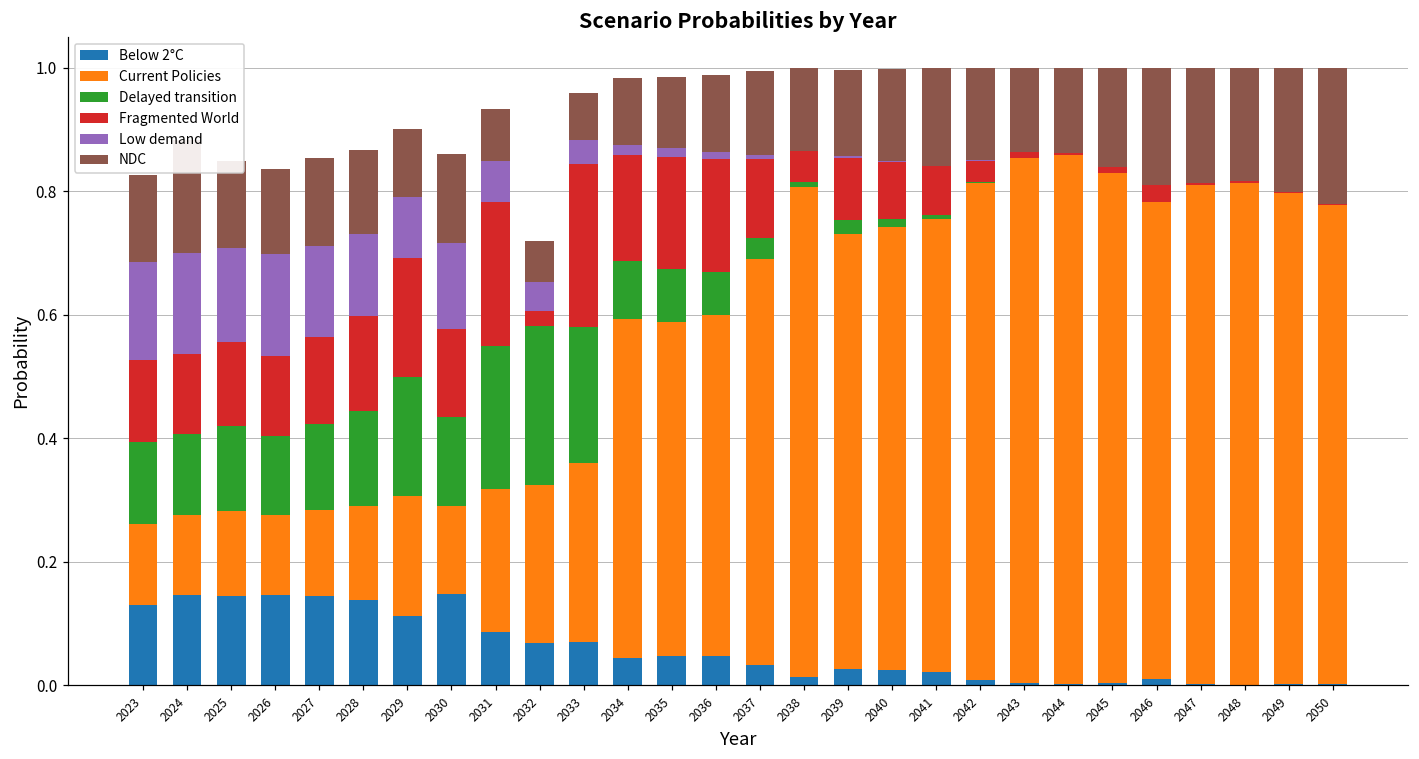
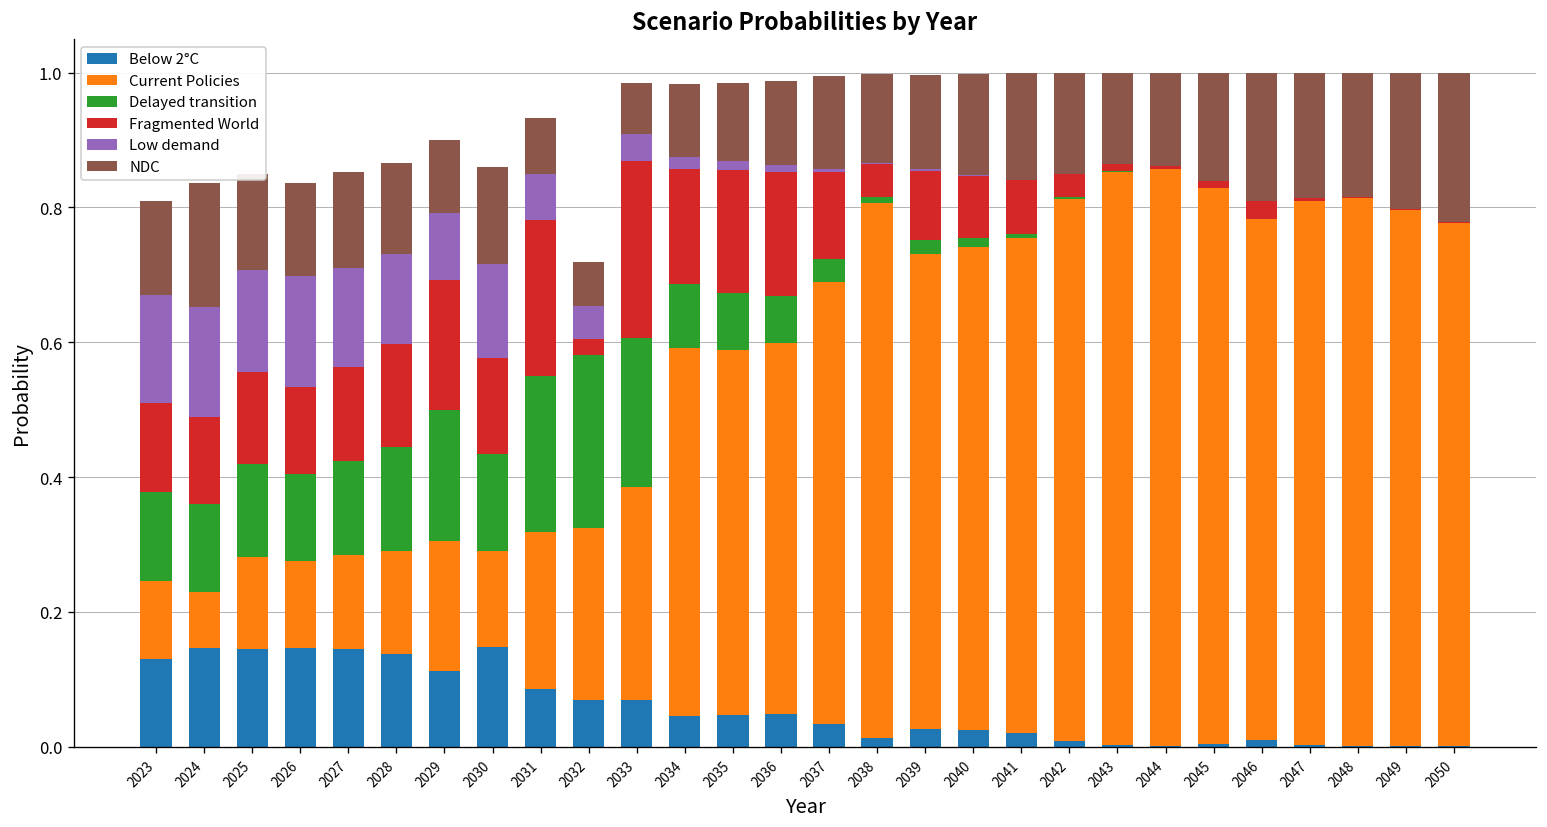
  {
    "Below 2°C": {
      "2023": 0.13,
      "2024": 0.15,
      "2025": 0.14,
      "2026": 0.15,
      "2027": 0.14,
      "2028": 0.14,
      "2029": 0.11,
      "2030": 0.15,
      "2031": 0.09,
      "2032": 0.07,
      "2033": 0.07,
      "2034": 0.05,
      "2035": 0.05,
      "2036": 0.05,
      "2037": 0.03,
      "2038": 0.01,
      "2039": 0.03,
      "2040": 0.02,
      "2041": 0.02,
      "2042": 0.01,
      "2046": 0.01
    },
    "Current Policies": {
-     "2023": 0.13,
-     "2024": 0.13,
+     "2023": 0.12,
+     "2024": 0.08,
      "2025": 0.14,
      "2026": 0.13,
      "2027": 0.14,
      "2028": 0.15,
      "2029": 0.19,
      "2030": 0.14,
      "2031": 0.23,
      "2032": 0.26,
-     "2033": 0.29,
+     "2033": 0.31,
      "2034": 0.55,
      "2035": 0.54,
      "2036": 0.55,
      "2037": 0.66,
      "2038": 0.79,
      "2039": 0.70,
      "2040": 0.72,
      "2041": 0.73,
      "2042": 0.80,
      "2043": 0.85,
      "2044": 0.86,
      "2045": 0.83,
      "2046": 0.77,
      "2047": 0.81,
      "2048": 0.81,
      "2049": 0.79,
      "2050": 0.78
    },
    "Delayed transition": {
      "2023": 0.13,
      "2024": 0.13,
      "2025": 0.14,
      "2026": 0.13,
      "2027": 0.14,
      "2028": 0.15,
      "2029": 0.19,
      "2030": 0.14,
      "2031": 0.23,
      "2032": 0.26,
      "2033": 0.22,
      "2034": 0.09,
      "2035": 0.09,
      "2036": 0.07,
      "2037": 0.03,
      "2038": 0.01,
      "2039": 0.02,
      "2040": 0.01,
      "2041": 0.01
    },
    "Fragmented World": {
      "2023": 0.13,
      "2024": 0.13,
      "2025": 0.14,
      "2026": 0.13,
      "2027": 0.14,
      "2028": 0.15,
      "2029": 0.19,
      "2030": 0.14,
      "2031": 0.23,
      "2032": 0.02,
      "2033": 0.26,
      "2034": 0.17,
      "2035": 0.18,
      "2036": 0.18,
      "2037": 0.13,
      "2038": 0.05,
      "2039": 0.10,
      "2040": 0.09,
      "2041": 0.08,
      "2042": 0.03,
      "2043": 0.01,
      "2045": 0.01,
      "2046": 0.03,
      "2047": 0.00
    },
    "Low demand": {
      "2023": 0.16,
      "2024": 0.16,
      "2025": 0.15,
      "2026": 0.16,
      "2027": 0.15,
      "2028": 0.13,
      "2029": 0.10,
      "2030": 0.14,
      "2031": 0.07,
      "2032": 0.05,
      "2033": 0.04,
      "2034": 0.02,
      "2035": 0.01,
      "2036": 0.01,
      "2037": 0.01
    },
    "NDC": {
      "2023": 0.14,
      "2026": 0.14,
      "2027": 0.14,
      "2028": 0.14,
      "2029": 0.11,
      "2030": 0.14,
      "2031": 0.08,
      "2032": 0.07,
      "2033": 0.08,
      "2034": 0.11,
      "2035": 0.12,
      "2036": 0.12,
      "2037": 0.14,
      "2038": 0.13,
      "2039": 0.14,
      "2040": 0.15,
      "2041": 0.16,
      "2042": 0.15,
      "2043": 0.14,
      "2044": 0.14,
      "2045": 0.16,
      "2046": 0.19,
      "2047": 0.19,
      "2048": 0.18,
      "2049": 0.20,
      "2050": 0.22
    }
  }
